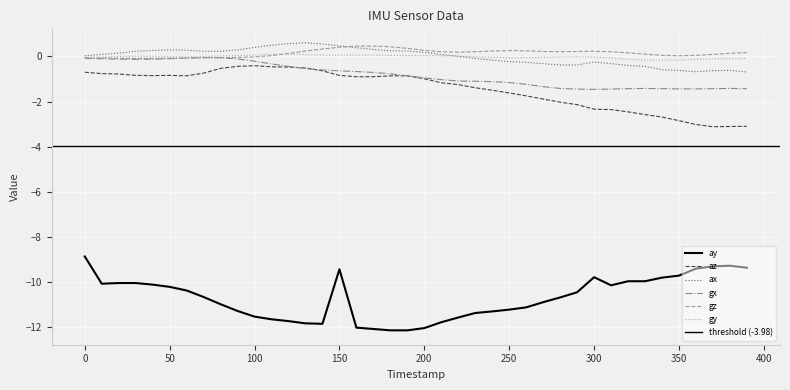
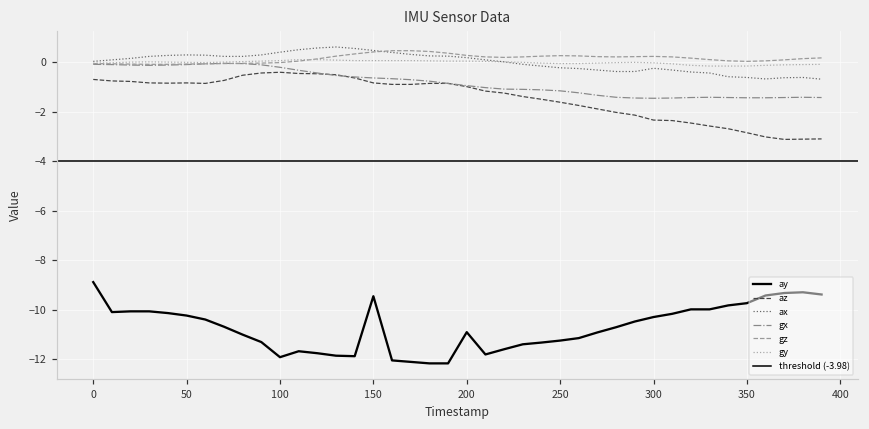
  {
    "ay": {
      "0": -8.9,
      "50": -10.2,
-     "100": -11.6,
+     "100": -11.9,
      "150": -9.5,
-     "200": -12.1,
+     "200": -10.9,
      "250": -11.2,
-     "300": -9.8,
+     "300": -10.3,
      "350": -9.7
    }
  }
